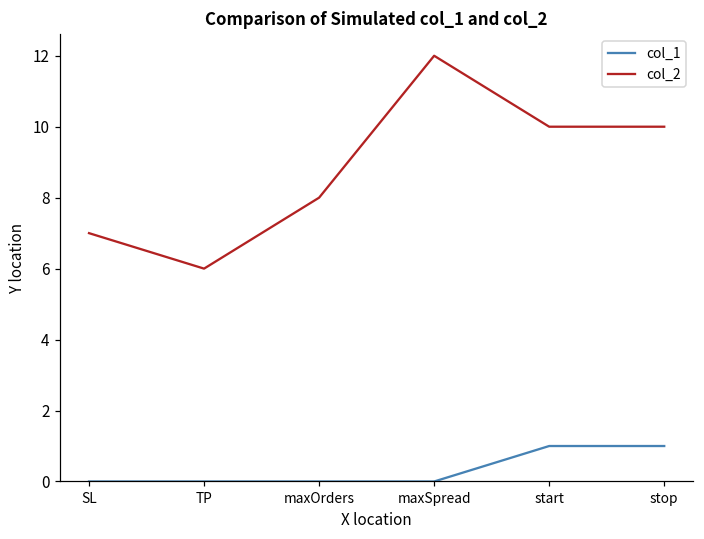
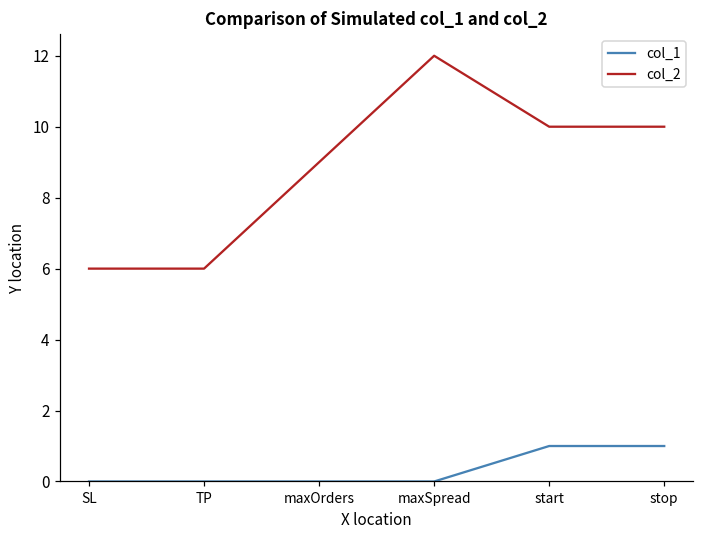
  {
    "col_1": {
      "SL": 0,
      "TP": 0,
      "maxOrders": 0,
      "maxSpread": 0,
      "start": 1,
      "stop": 1
    },
    "col_2": {
-     "SL": 7,
+     "SL": 6,
      "TP": 6,
-     "maxOrders": 8,
+     "maxOrders": 9,
      "maxSpread": 12,
      "start": 10,
      "stop": 10
    }
  }
